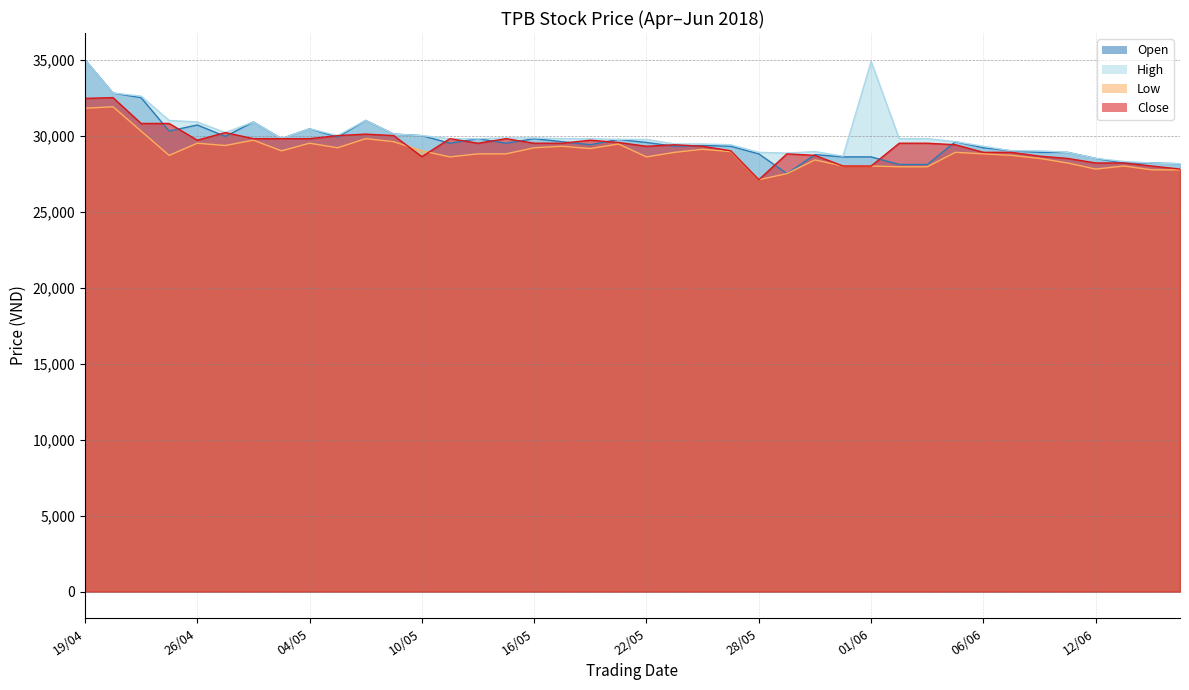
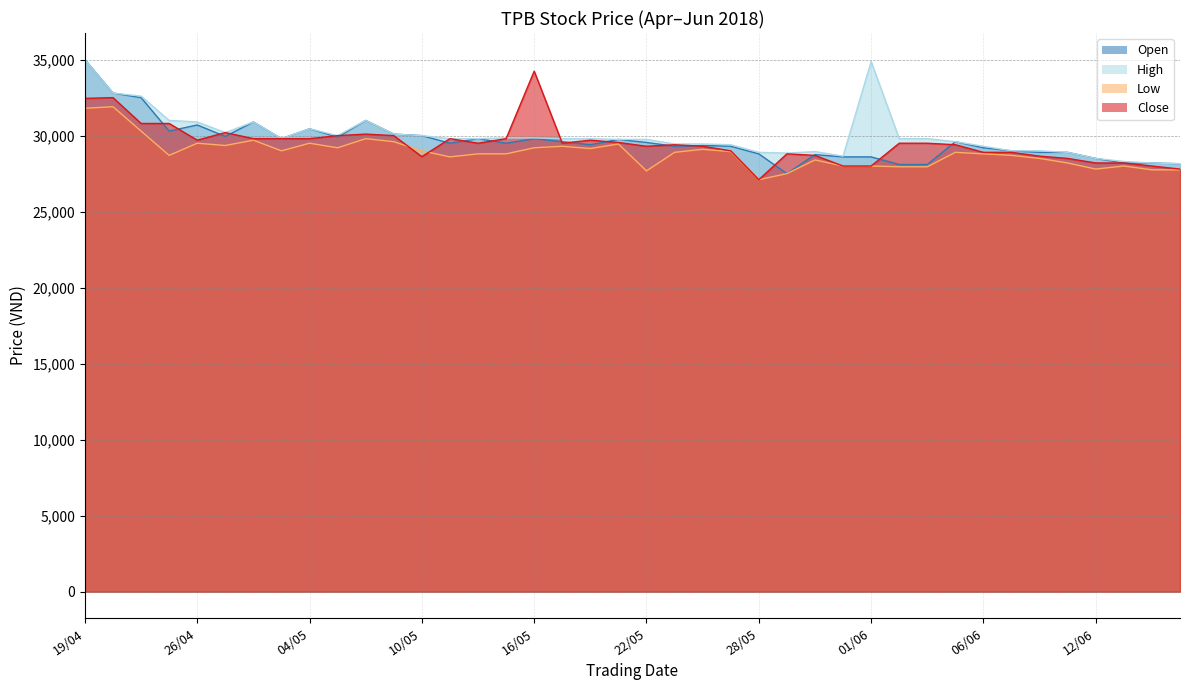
  {
    "Open": {
      "26/04": "30,700",
      "22/05": "29,600",
      "01/06": "28,600"
    },
    "High": {
      "26/04": "30,900",
      "22/05": "29,800",
      "01/06": "34,900"
    },
    "Low": {
      "19/04": "31,800",
      "26/04": "29,500",
      "04/05": "29,500",
      "10/05": "29,000",
      "16/05": "29,200",
-     "22/05": "28,600",
+     "22/05": "27,700",
      "12/06": "27,800"
    },
    "Close": {
      "19/04": "32,500",
      "26/04": "29,700",
      "04/05": "29,800",
      "10/05": "28,600",
-     "16/05": "29,500",
+     "16/05": "34,200",
      "22/05": "29,300",
      "12/06": "28,200"
    }
  }
